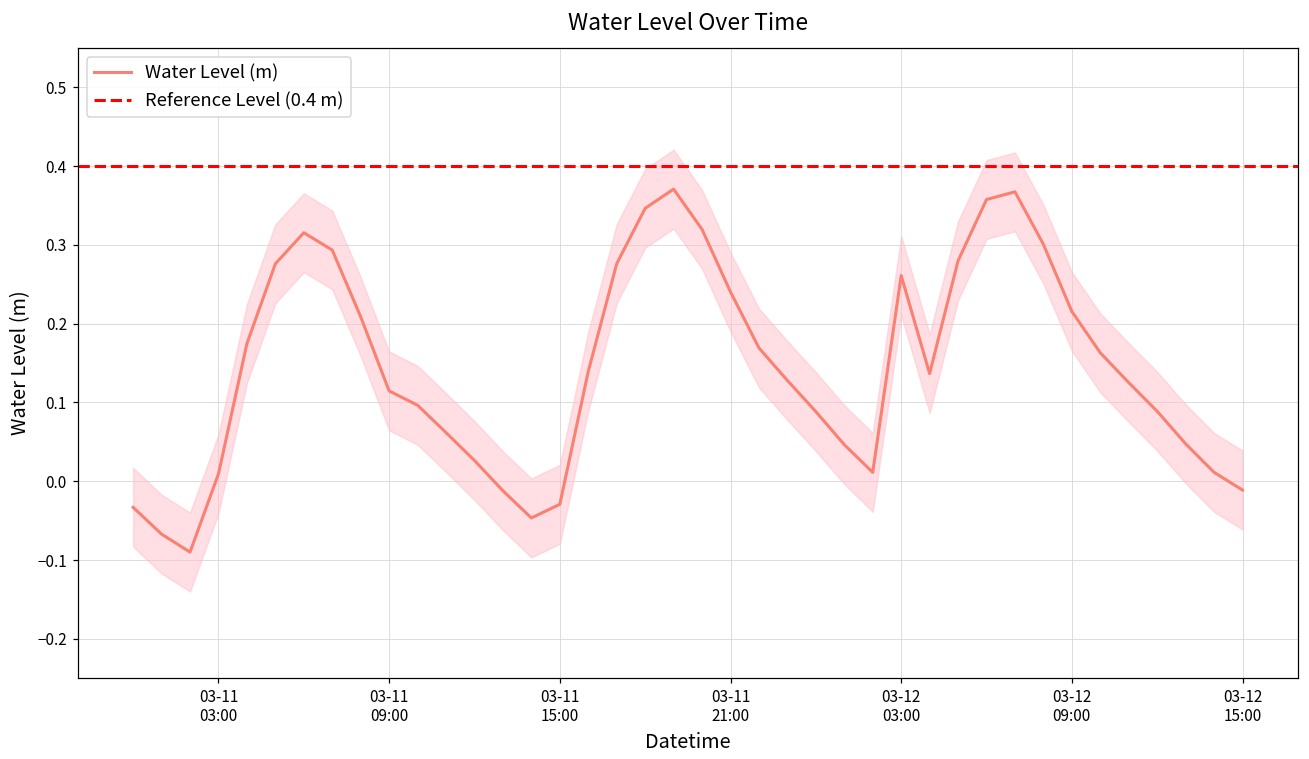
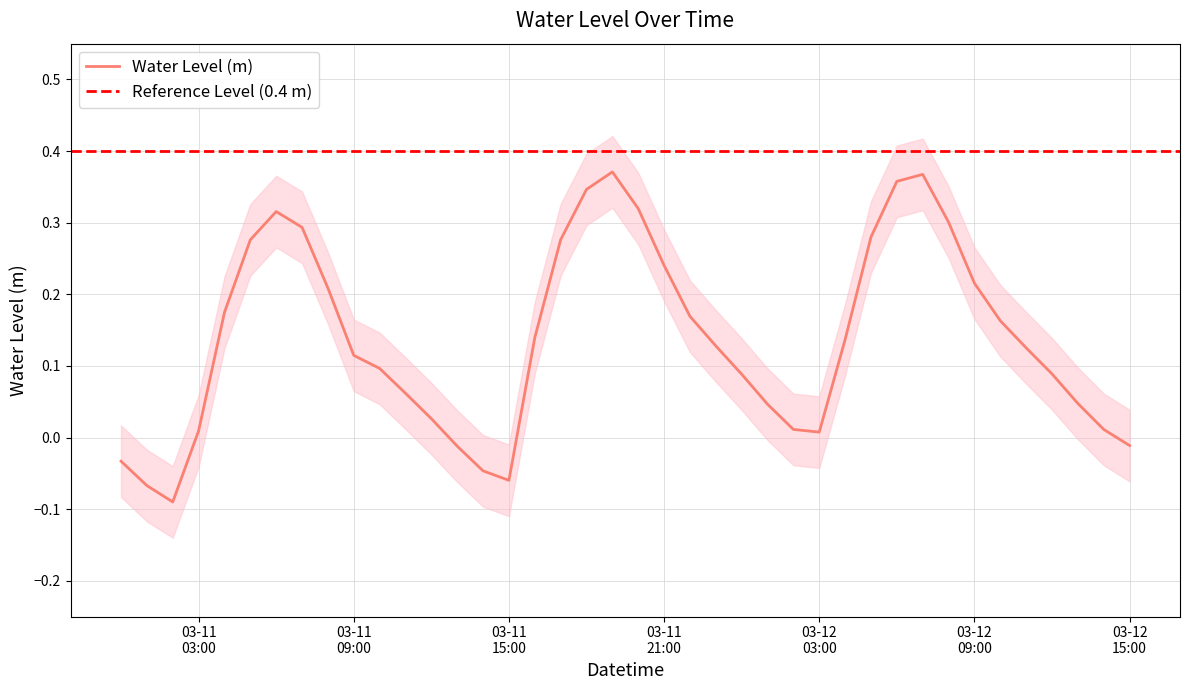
  {
    "Water Level (m)": {
      "03-11 03:00": 0.01,
      "03-11 09:00": 0.11,
-     "03-11 15:00": -0.03,
+     "03-11 15:00": -0.06,
      "03-11 21:00": 0.24,
-     "03-12 03:00": 0.26,
+     "03-12 03:00": 0.01,
      "03-12 09:00": 0.22,
      "03-12 15:00": -0.01
    }
  }
